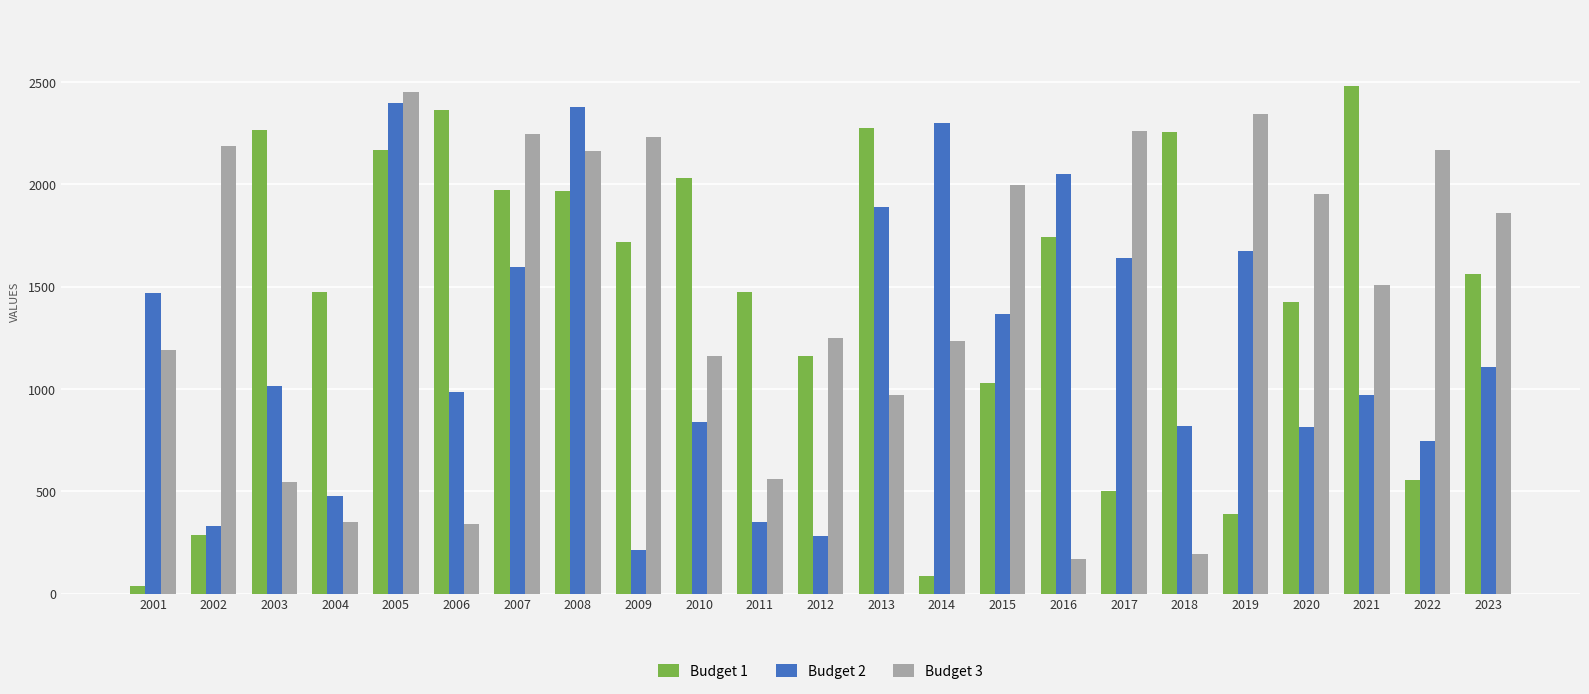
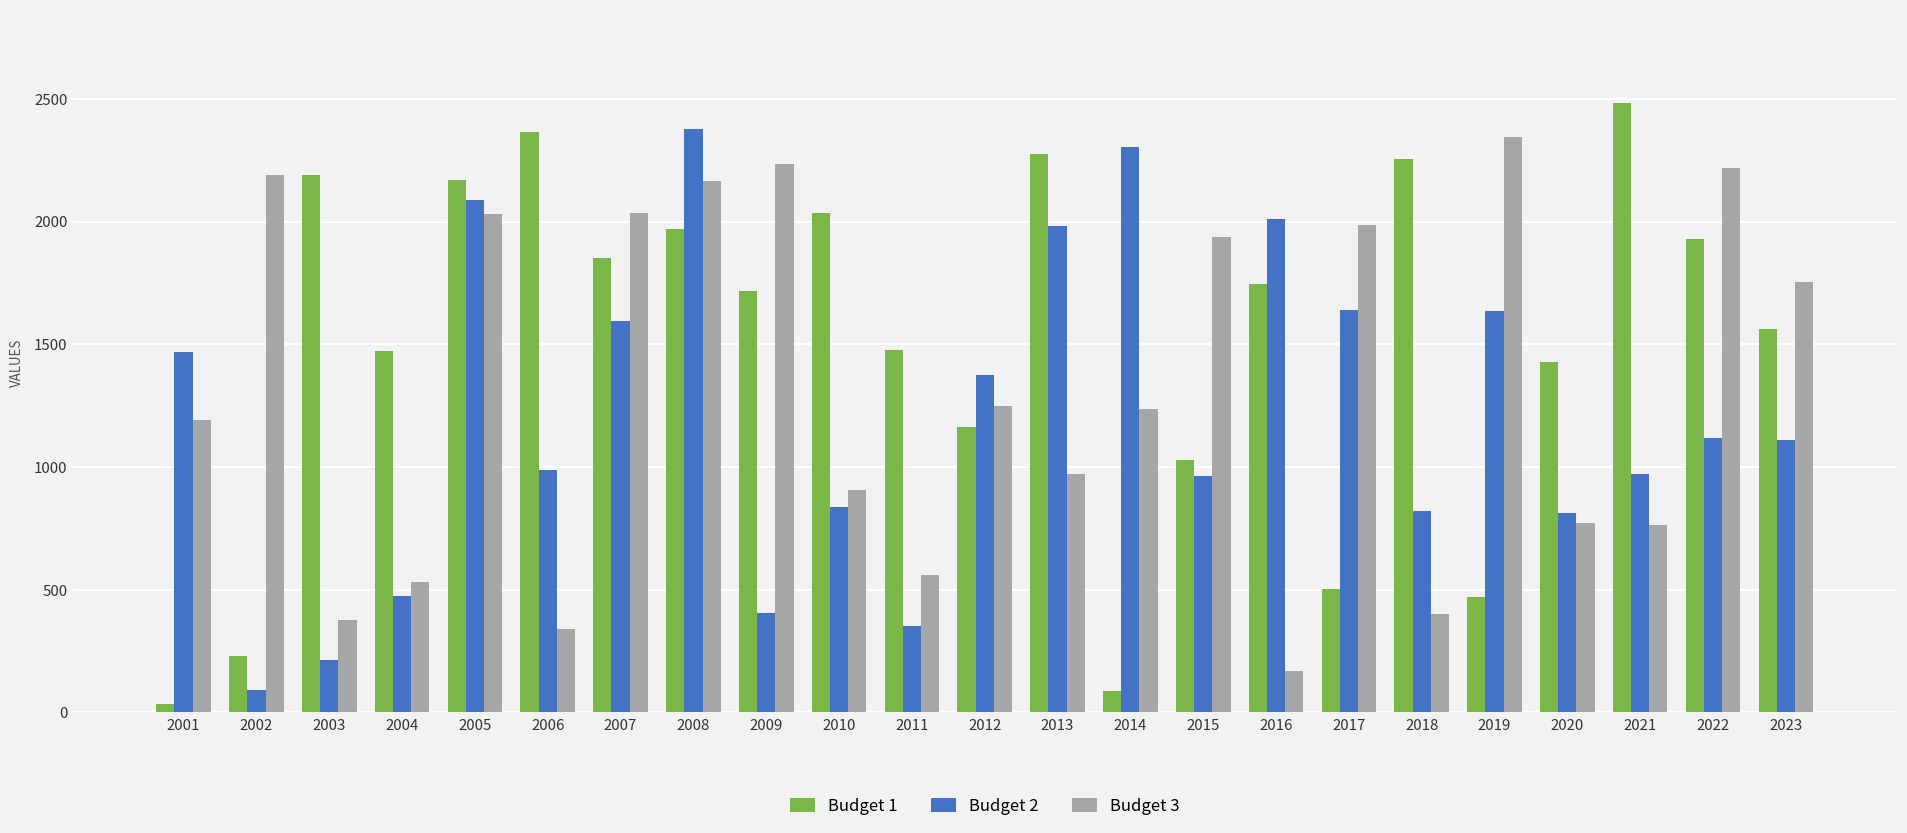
  {
    "Budget 1": {
      "2001": 40,
-     "2002": 280,
-     "2003": 2270,
+     "2002": 230,
+     "2003": 2190,
      "2004": 1470,
      "2005": 2170,
      "2006": 2370,
-     "2007": 1970,
+     "2007": 1850,
      "2008": 1970,
      "2009": 1720,
      "2010": 2030,
      "2011": 1480,
      "2012": 1160,
      "2013": 2280,
      "2014": 90,
      "2015": 1030,
      "2016": 1740,
      "2017": 500,
      "2018": 2260,
-     "2019": 390,
+     "2019": 470,
      "2020": 1430,
      "2021": 2480,
-     "2022": 560,
+     "2022": 1930,
      "2023": 1560
    },
    "Budget 2": {
      "2001": 1470,
-     "2002": 330,
-     "2003": 1010,
+     "2002": 90,
+     "2003": 210,
      "2004": 480,
-     "2005": 2400,
+     "2005": 2090,
      "2006": 990,
      "2007": 1600,
      "2008": 2380,
-     "2009": 220,
+     "2009": 400,
      "2010": 840,
      "2011": 350,
-     "2012": 280,
-     "2013": 1890,
+     "2012": 1370,
+     "2013": 1980,
      "2014": 2300,
-     "2015": 1370,
-     "2016": 2050,
+     "2015": 970,
+     "2016": 2010,
      "2017": 1640,
      "2018": 820,
-     "2019": 1680,
+     "2019": 1630,
      "2020": 810,
      "2021": 970,
-     "2022": 740,
+     "2022": 1120,
      "2023": 1110
    },
    "Budget 3": {
      "2001": 1190,
      "2002": 2190,
-     "2003": 550,
-     "2004": 350,
-     "2005": 2450,
+     "2003": 380,
+     "2004": 530,
+     "2005": 2030,
      "2006": 340,
-     "2007": 2250,
+     "2007": 2040,
      "2008": 2170,
      "2009": 2230,
-     "2010": 1160,
+     "2010": 910,
      "2011": 560,
      "2012": 1250,
      "2013": 970,
      "2014": 1240,
-     "2015": 2000,
+     "2015": 1940,
      "2016": 170,
-     "2017": 2260,
-     "2018": 190,
+     "2017": 1990,
+     "2018": 400,
      "2019": 2350,
-     "2020": 1950,
-     "2021": 1510,
-     "2022": 2170,
-     "2023": 1860
+     "2020": 770,
+     "2021": 760,
+     "2022": 2220,
+     "2023": 1760
    }
  }
